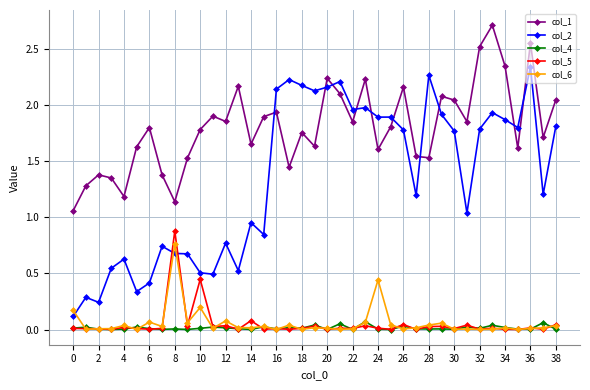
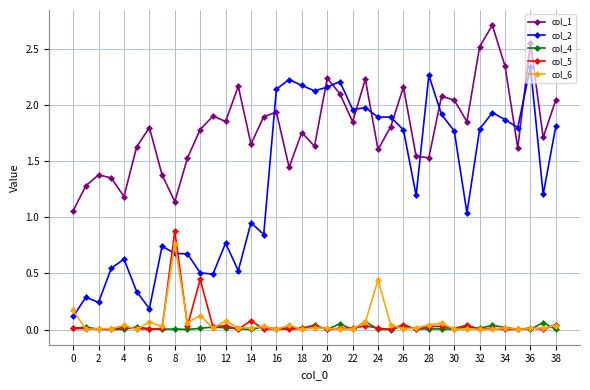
  {
    "col_1": {
      "0": 1.06,
      "2": 1.38,
      "4": 1.18,
      "6": 1.80,
      "8": 1.14,
      "10": 1.78,
      "12": 1.85,
      "14": 1.65,
      "16": 1.93,
      "18": 1.75,
      "20": 2.24,
      "22": 1.85,
      "24": 1.60,
      "26": 2.16,
      "28": 1.53,
      "30": 2.04,
      "32": 2.52,
      "34": 2.34,
      "38": 2.04
    },
    "col_2": {
      "0": 0.12,
      "2": 0.24,
      "4": 0.63,
-     "6": 0.41,
+     "6": 0.19,
      "8": 0.68,
      "10": 0.50,
      "12": 0.77,
      "14": 0.95,
      "16": 2.14,
      "18": 2.17,
      "20": 2.16,
      "22": 1.96,
      "24": 1.89,
      "26": 1.78,
      "28": 2.26,
      "30": 1.77,
      "32": 1.78,
      "34": 1.87,
      "38": 1.81
    },
    "col_4": {
      "8": 0.01,
      "10": 0.01,
      "38": 0.00
    },
    "col_5": {
      "8": 0.88,
      "10": 0.45,
      "14": 0.08
    },
    "col_6": {
      "0": 0.17,
      "6": 0.07,
      "8": 0.76,
-     "10": 0.20,
+     "10": 0.12,
      "12": 0.08,
      "24": 0.44,
      "26": 0.01
    }
  }
